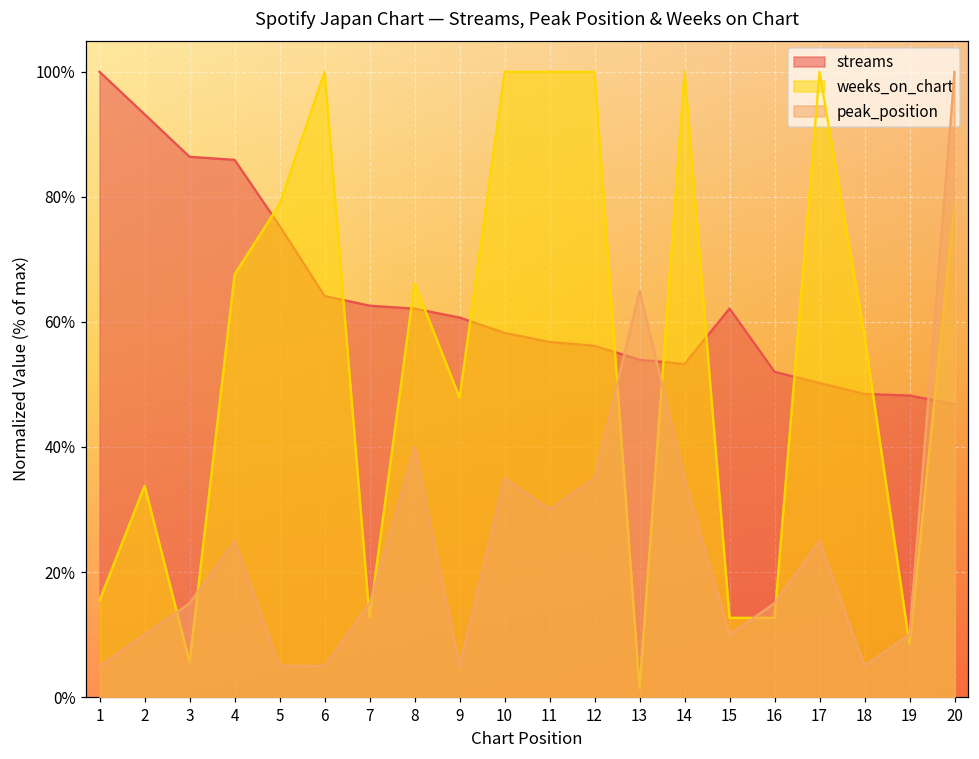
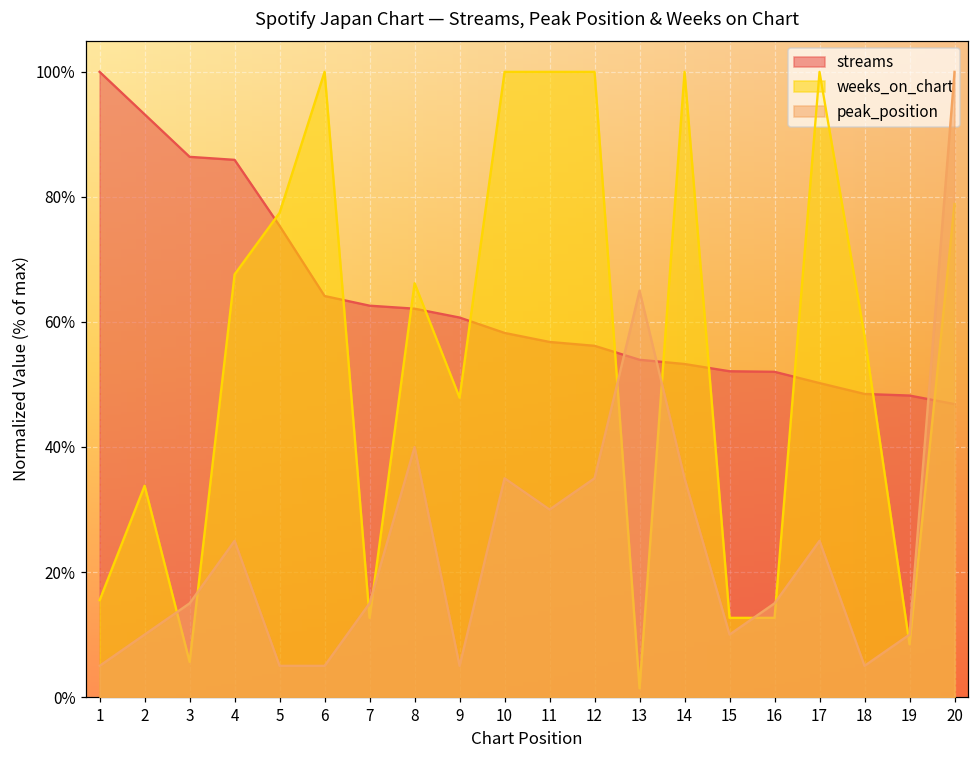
  {
    "streams": {
      "1": "100%",
      "2": "93%",
      "3": "86%",
      "4": "86%",
      "5": "75%",
      "6": "64%",
      "7": "63%",
      "8": "62%",
      "9": "61%",
      "10": "58%",
      "11": "57%",
      "12": "56%",
      "13": "54%",
      "14": "53%",
-     "15": "62%",
+     "15": "52%",
      "16": "52%",
      "17": "50%",
      "18": "48%",
      "19": "48%",
      "20": "47%"
    },
    "weeks_on_chart": {
      "1": "15%",
      "2": "34%",
      "3": "6%",
      "4": "68%",
-     "5": "79%",
+     "5": "77%",
      "6": "100%",
      "7": "13%",
      "8": "66%",
      "9": "48%",
      "10": "100%",
      "11": "100%",
      "12": "100%",
      "13": "1%",
      "14": "100%",
      "15": "13%",
      "16": "13%",
      "18": "58%",
      "19": "8%",
      "20": "79%"
    },
    "peak_position": {
      "1": "5%",
      "2": "10%",
      "3": "15%",
      "4": "25%",
      "5": "5%",
      "6": "5%",
      "7": "15%",
      "8": "40%",
      "9": "5%",
      "10": "35%",
      "11": "30%",
      "12": "35%",
      "13": "65%",
      "14": "35%",
      "15": "10%",
      "16": "15%",
      "17": "25%",
      "18": "5%",
      "19": "10%"
    }
  }
